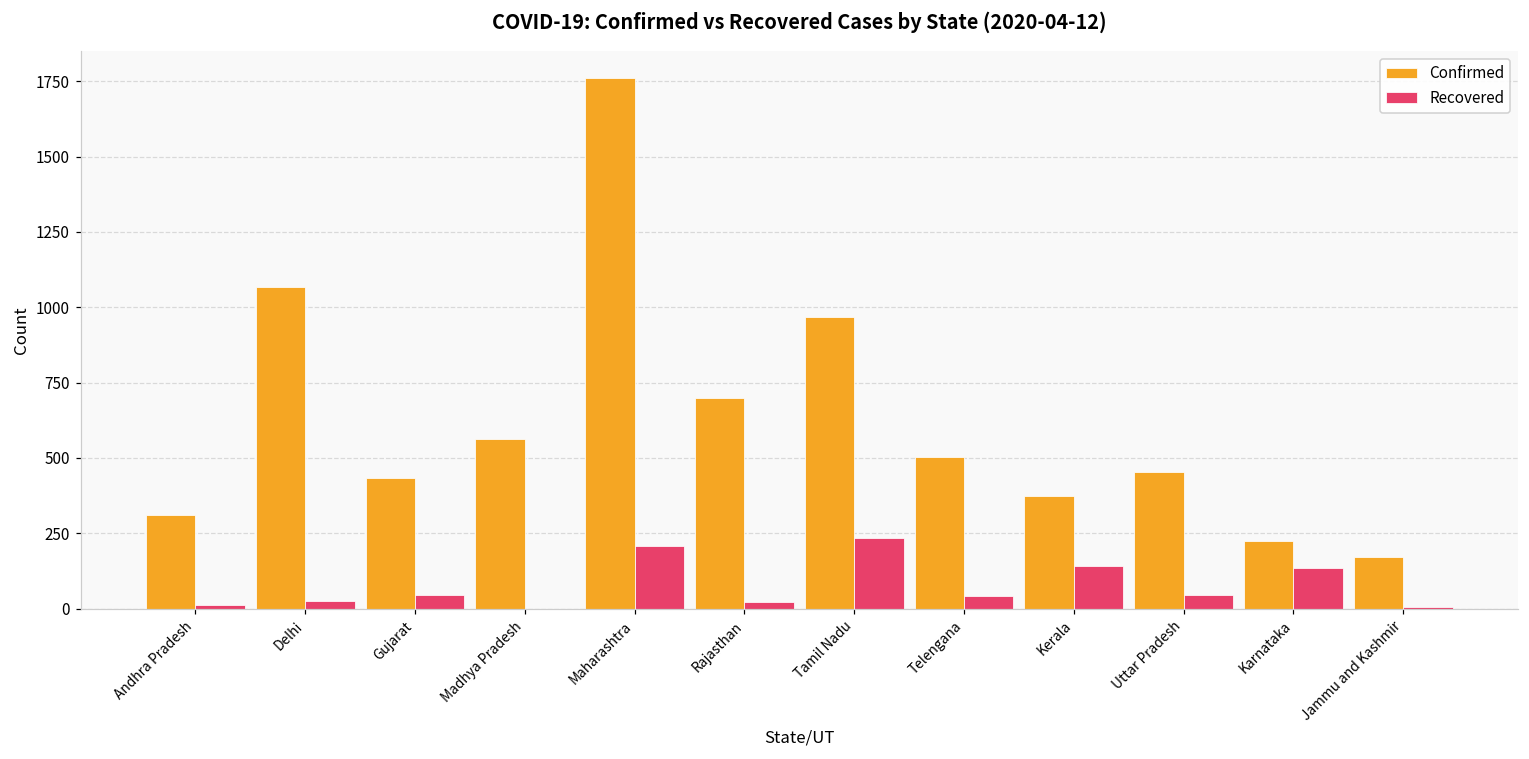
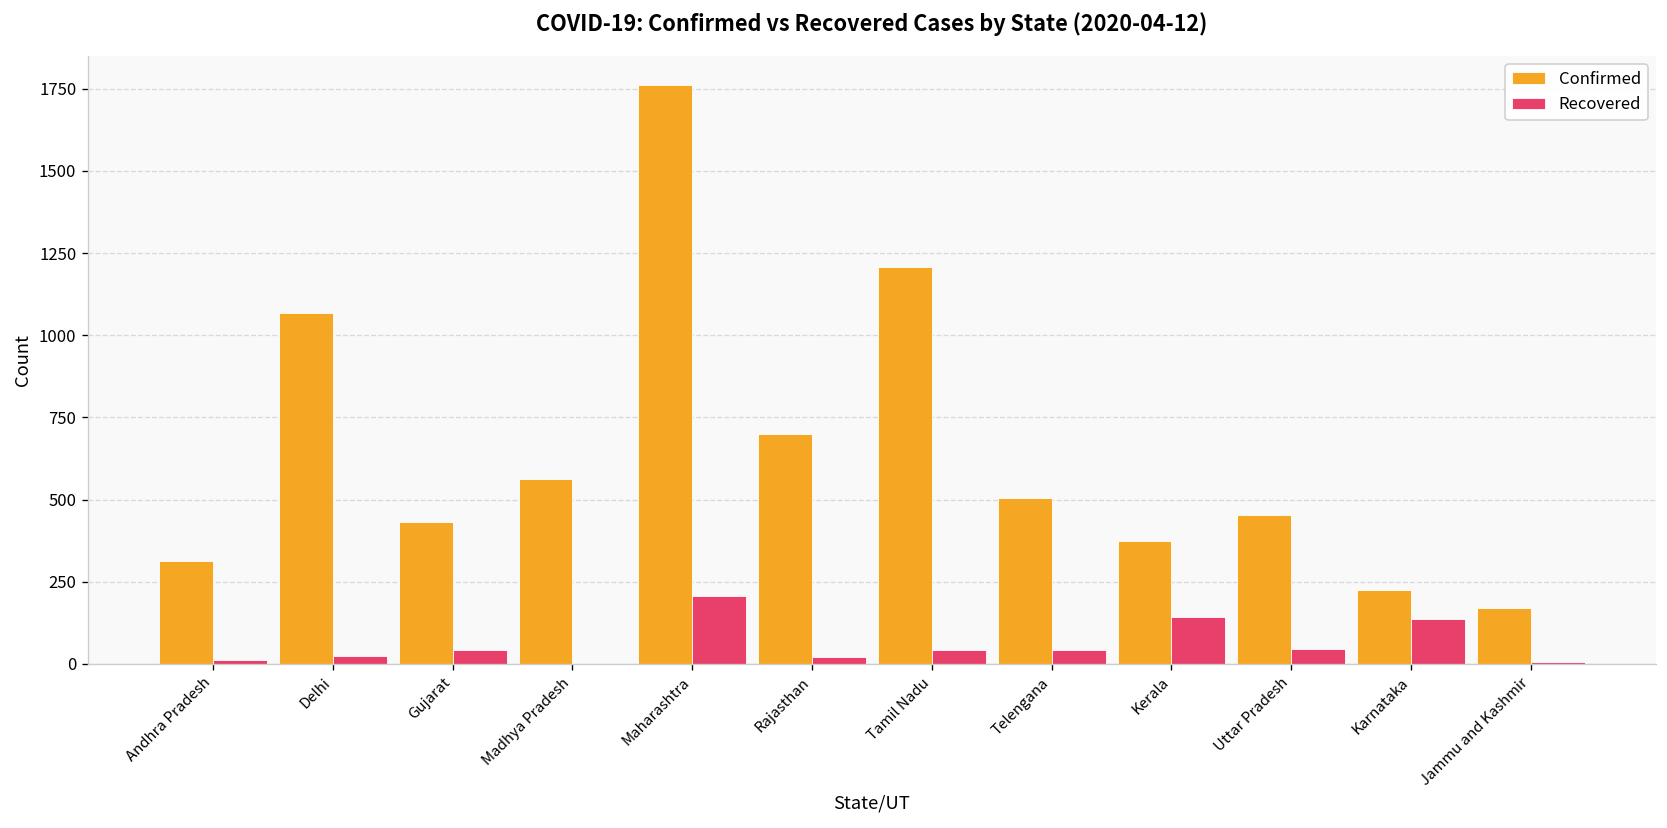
  {
    "Confirmed": {
      "Andhra Pradesh": 310,
      "Delhi": 1070,
      "Gujarat": 430,
      "Madhya Pradesh": 560,
      "Maharashtra": 1760,
      "Rajasthan": 700,
-     "Tamil Nadu": 970,
+     "Tamil Nadu": 1210,
      "Telengana": 500,
      "Kerala": 370,
      "Uttar Pradesh": 450,
      "Karnataka": 230,
      "Jammu and Kashmir": 170
    },
    "Recovered": {
      "Andhra Pradesh": 10,
      "Delhi": 30,
      "Gujarat": 40,
      "Madhya Pradesh": 0,
      "Maharashtra": 210,
      "Rajasthan": 20,
-     "Tamil Nadu": 240,
+     "Tamil Nadu": 40,
      "Telengana": 40,
      "Kerala": 140,
      "Uttar Pradesh": 50,
      "Karnataka": 140
    }
  }
